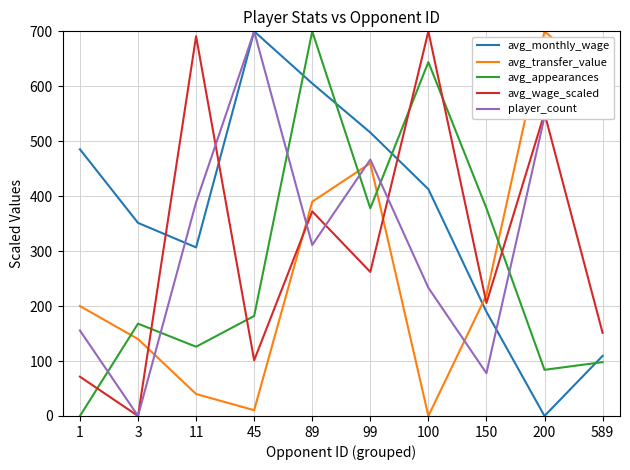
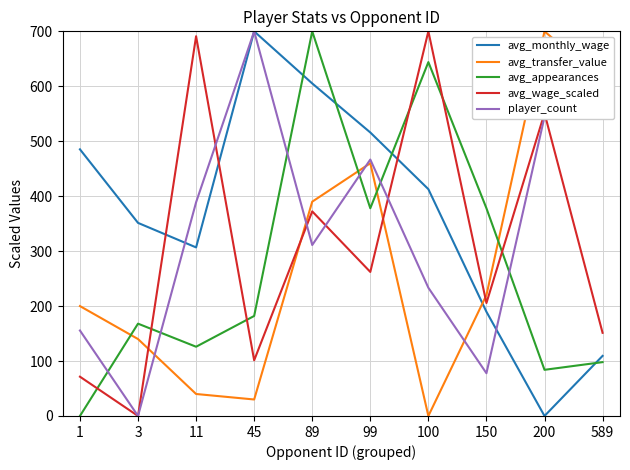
  {
    "avg_monthly_wage": {
      "1": 490,
      "3": 350,
      "11": 310,
      "89": 610,
      "99": 520,
      "100": 410,
      "150": 190,
      "200": 0,
      "589": 110
    },
    "avg_transfer_value": {
      "1": 200,
      "3": 140,
      "11": 40,
-     "45": 10,
+     "45": 30,
      "89": 390,
      "99": 460,
      "100": 0,
      "150": 220,
      "200": 700
    },
    "avg_appearances": {
      "1": 0,
      "3": 170,
      "11": 130,
      "45": 180,
      "89": 700,
      "99": 380,
      "100": 640,
      "150": 380,
      "200": 80,
      "589": 100
    },
    "avg_wage_scaled": {
      "1": 70,
      "11": 690,
      "45": 100,
      "89": 370,
      "99": 260,
      "100": 700,
      "150": 210,
      "589": 150
    },
    "player_count": {
      "1": 160,
      "11": 390,
      "89": 310,
      "99": 470,
      "100": 230,
      "150": 80
    }
  }
